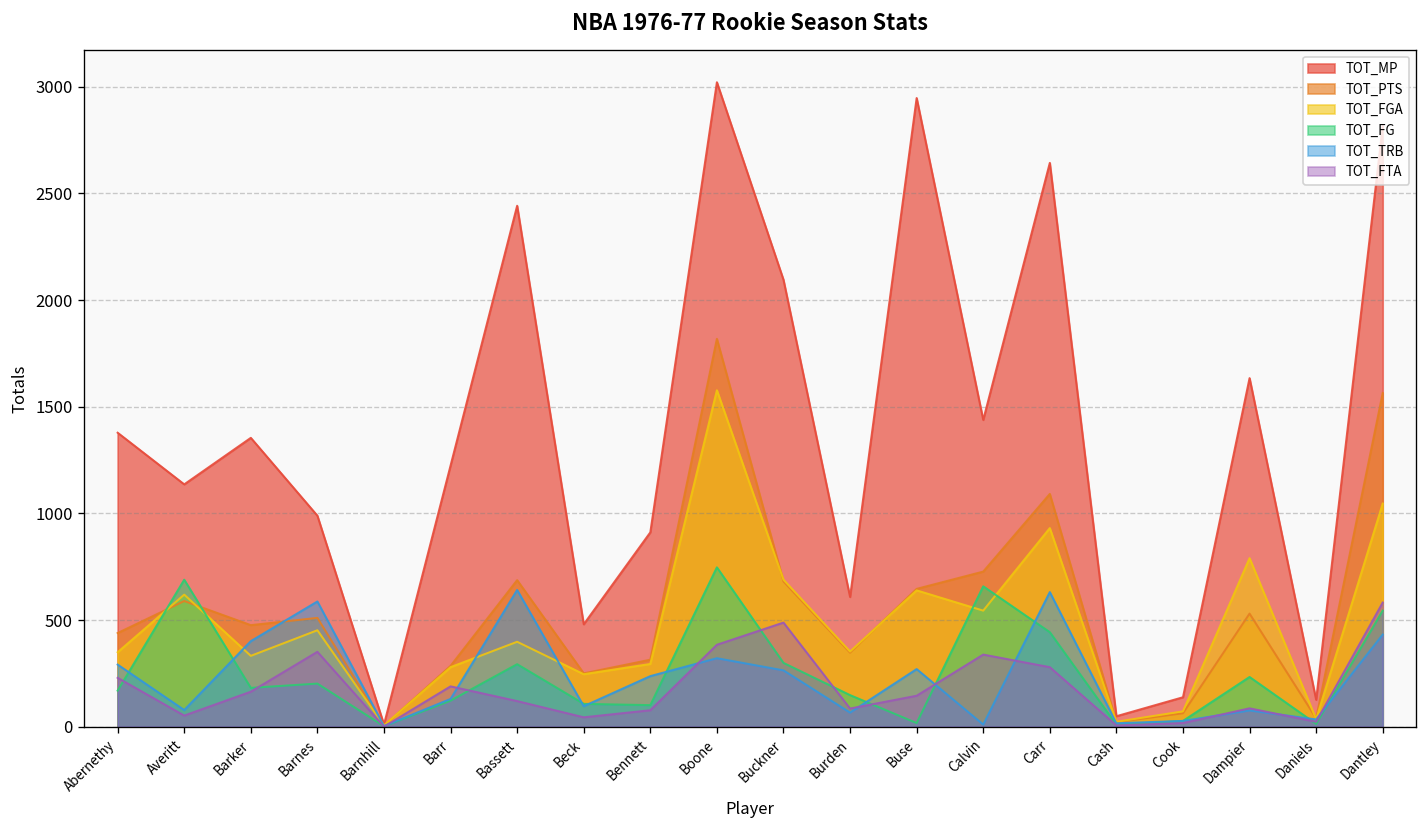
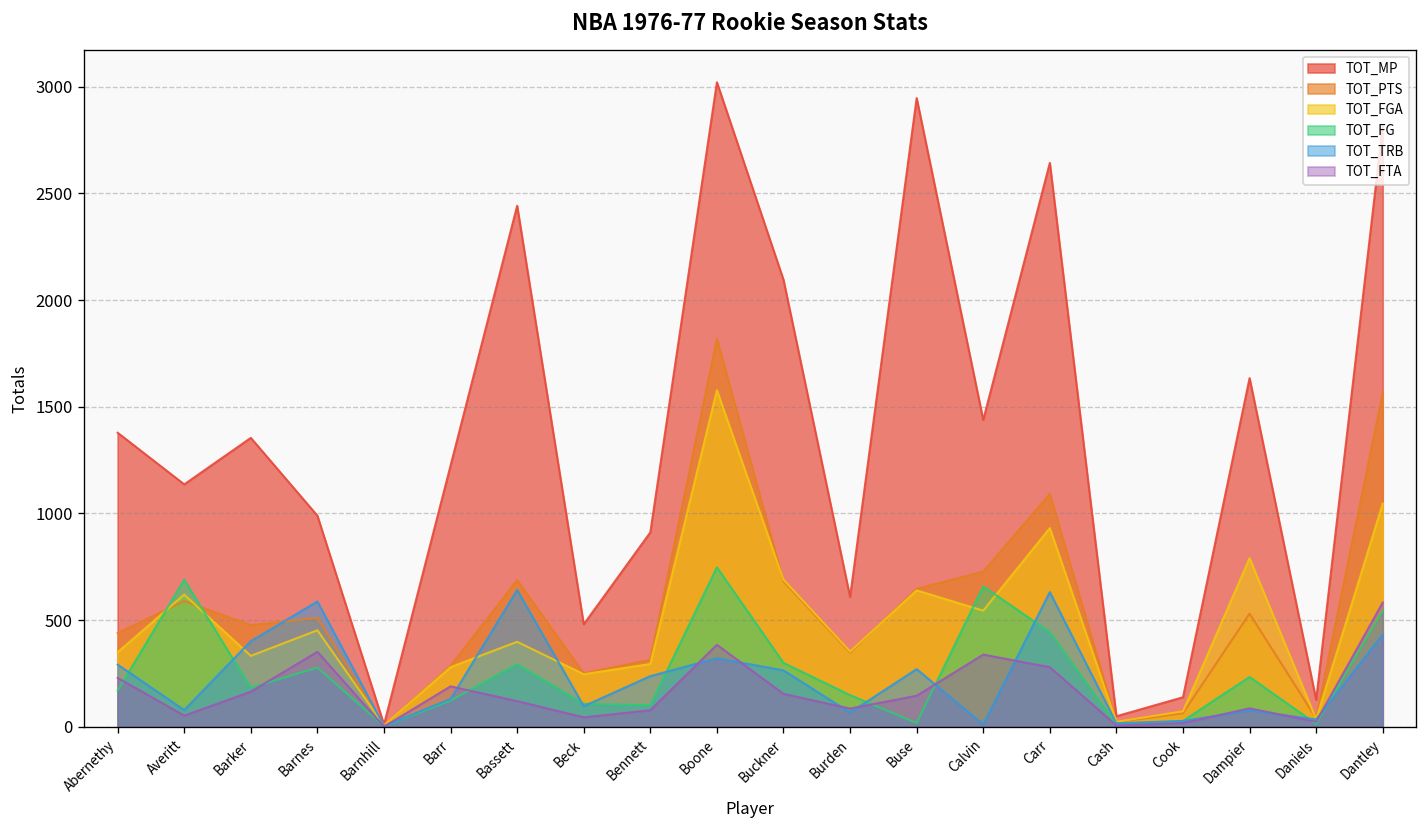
  {
    "TOT_FGA": {
      "Abernethy": 350,
      "Averitt": 620,
      "Barker": 330,
      "Barnes": 450,
      "Bassett": 400,
      "Bennett": 290,
      "Boone": 1580,
      "Calvin": 540,
      "Carr": 930,
      "Dampier": 790,
      "Dantley": 1050
    },
    "TOT_FG": {
      "Abernethy": 170,
      "Averitt": 690,
      "Barker": 180,
-     "Barnes": 200,
+     "Barnes": 280,
      "Bassett": 290,
      "Bennett": 100,
      "Boone": 750,
      "Buckner": 300,
      "Burden": 150,
      "Buse": 20,
      "Calvin": 660,
      "Carr": 440,
      "Dampier": 230,
      "Dantley": 540
    },
    "TOT_TRB": {
      "Abernethy": 290,
      "Averitt": 80,
      "Barker": 400,
      "Barnes": 590,
      "Bassett": 640,
      "Bennett": 240,
      "Boone": 320,
      "Buckner": 260,
      "Burden": 70,
      "Buse": 270,
      "Calvin": 10,
      "Carr": 630,
      "Dantley": 430
    },
    "TOT_FTA": {
      "Abernethy": 230,
      "Averitt": 50,
      "Barker": 160,
      "Barnes": 350,
      "Barr": 190,
      "Bassett": 120,
      "Beck": 40,
      "Bennett": 80,
      "Boone": 380,
-     "Buckner": 490,
+     "Buckner": 150,
      "Burden": 90,
      "Buse": 150,
      "Calvin": 340,
      "Carr": 280,
      "Dantley": 580
    }
  }
